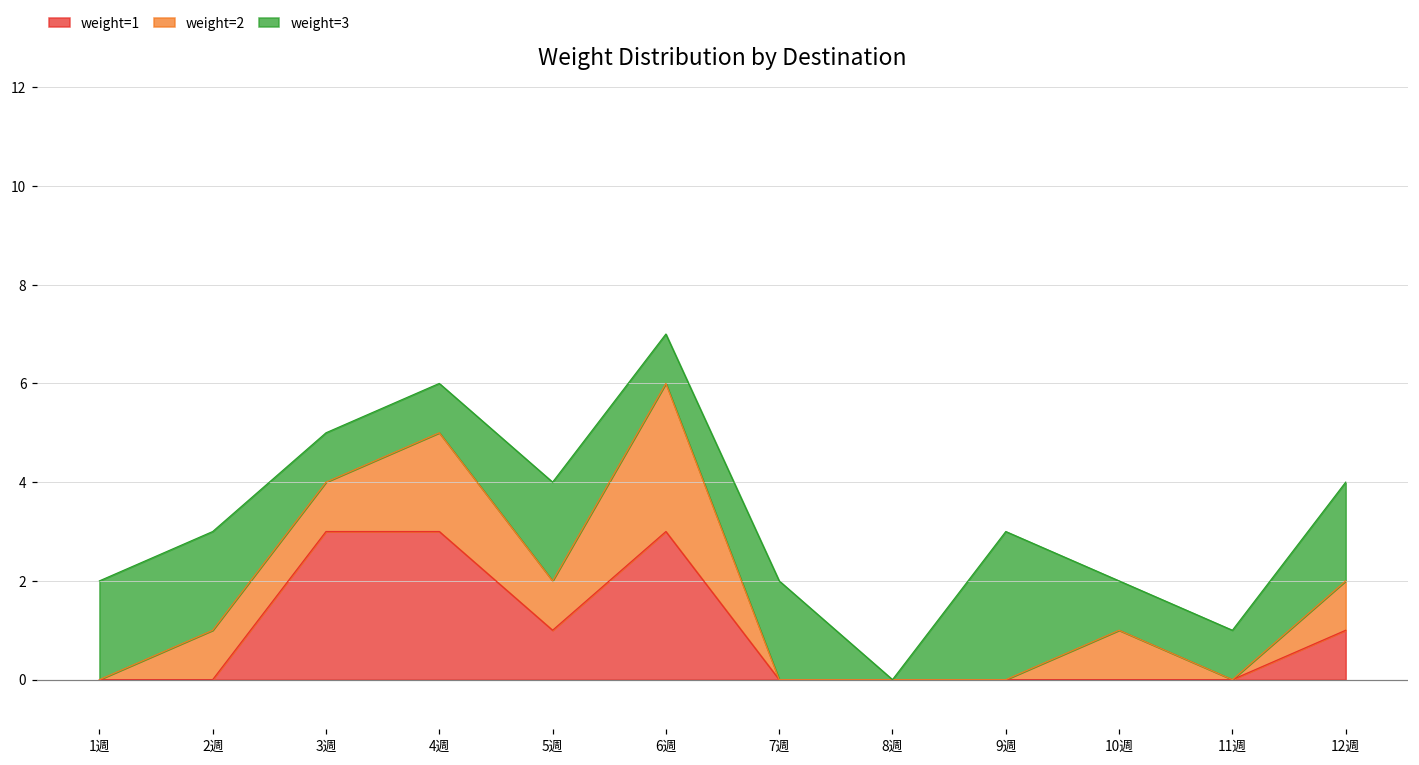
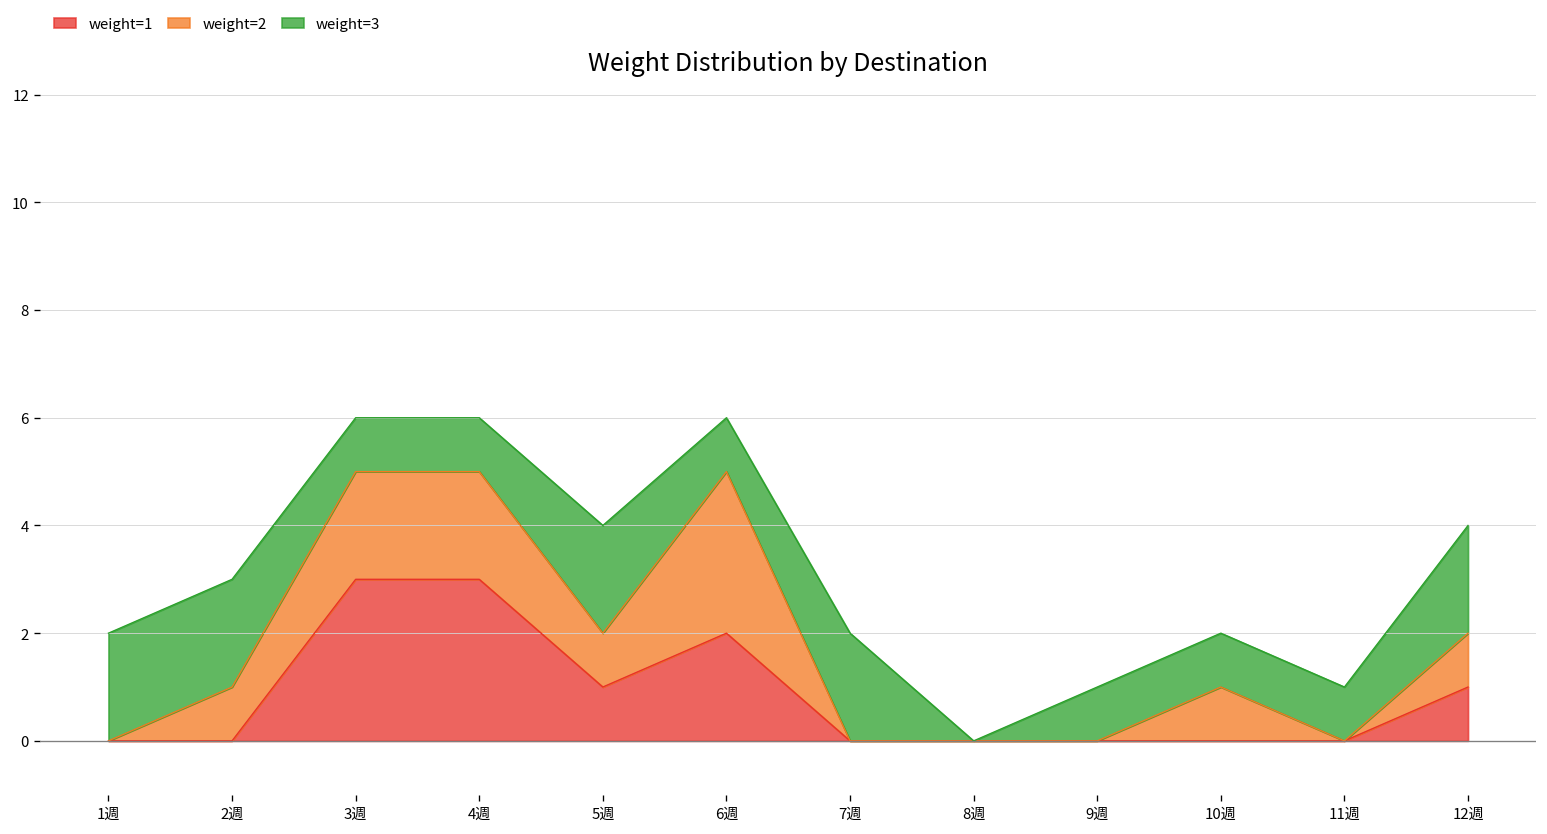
  {
    "weight=1": {
      "2週": 0,
      "3週": 3,
      "4週": 3,
      "5週": 1,
-     "6週": 3,
+     "6週": 2,
      "10週": 0,
      "12週": 1
    },
    "weight=2": {
      "2週": 1,
-     "3週": 1,
+     "3週": 2,
      "4週": 2,
      "5週": 1,
      "6週": 3,
      "10週": 1,
      "12週": 1
    },
    "weight=3": {
      "1週": 2,
      "2週": 2,
      "3週": 1,
      "4週": 1,
      "5週": 2,
      "6週": 1,
      "7週": 2,
-     "9週": 3,
+     "9週": 1,
      "10週": 1,
      "11週": 1,
      "12週": 2
    }
  }
